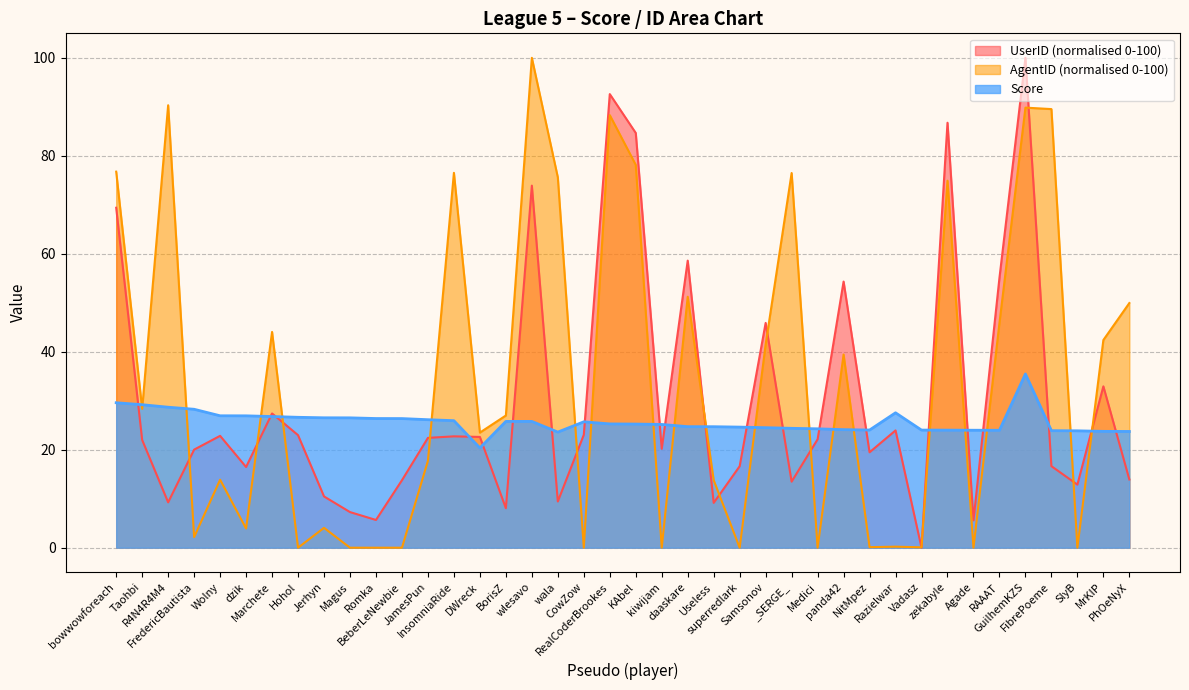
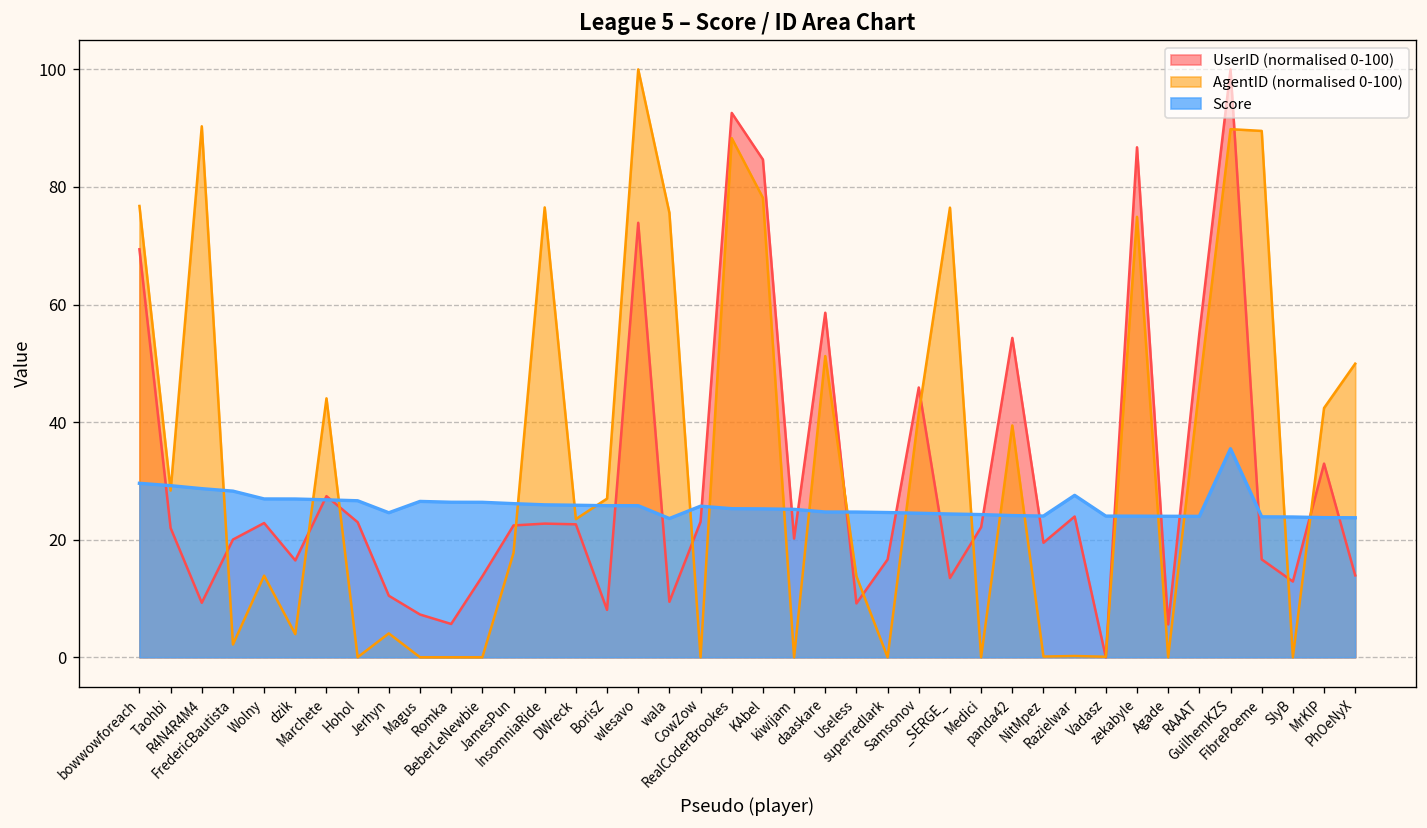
  {
    "UserID (normalised 0-100)": {
      "bowwowforeach": 69,
      "Taohbi": 22,
      "R4N4R4M4": 9,
      "FredericBautista": 20,
      "Wolny": 23,
      "dzik": 16,
      "Marchete": 27,
      "Hohol": 23,
      "Jerhyn": 10,
      "Magus": 7,
      "Romka": 6,
      "BeberLeNewbie": 14,
      "JamesPun": 22,
      "InsomniaRide": 23,
      "DWreck": 23,
      "BorisZ": 8,
      "wlesavo": 74,
      "wala": 9,
      "CowZow": 23,
      "RealCoderBrookes": 93,
      "KAbel": 85,
      "kiwijam": 20,
      "daaskare": 59,
      "Useless": 9,
      "superredlark": 17,
      "Samsonov": 46,
      "_SERGE_": 13,
      "Medici": 22,
      "panda42": 54,
      "NitMpez": 19,
      "Razielwar": 24,
      "zekabyle": 87,
      "Agade": 6,
      "RAAAT": 55,
      "FibrePoeme": 17,
      "SlyB": 13,
      "MrKIP": 33,
      "PhOeNyX": 14
    },
    "AgentID (normalised 0-100)": {
      "bowwowforeach": 77,
      "Taohbi": 28,
      "R4N4R4M4": 90,
      "FredericBautista": 2,
      "Wolny": 14,
      "dzik": 4,
      "Marchete": 44,
      "Hohol": 0,
      "Jerhyn": 4,
      "Magus": 0,
      "Romka": 0,
      "BeberLeNewbie": 0,
      "JamesPun": 18,
      "InsomniaRide": 77,
      "DWreck": 23,
      "BorisZ": 27,
      "wlesavo": 100,
      "wala": 76,
      "CowZow": 0,
      "RealCoderBrookes": 88,
      "KAbel": 78,
      "kiwijam": 0,
      "daaskare": 51,
      "Useless": 14,
      "superredlark": 0,
      "Samsonov": 42,
      "_SERGE_": 76,
      "Medici": 0,
      "panda42": 39,
      "NitMpez": 0,
      "Razielwar": 0,
      "zekabyle": 75,
      "Agade": 0,
      "RAAAT": 46,
      "GuilhemKZS": 90,
      "FibrePoeme": 90,
      "SlyB": 0,
      "MrKIP": 42,
      "PhOeNyX": 50
    },
    "Score": {
      "bowwowforeach": 30,
      "Taohbi": 29,
      "R4N4R4M4": 29,
      "FredericBautista": 28,
      "Wolny": 27,
      "dzik": 27,
      "Marchete": 27,
      "Hohol": 27,
-     "Jerhyn": 27,
+     "Jerhyn": 25,
      "Magus": 27,
      "Romka": 26,
      "BeberLeNewbie": 26,
      "JamesPun": 26,
      "InsomniaRide": 26,
-     "DWreck": 20,
+     "DWreck": 26,
      "BorisZ": 26,
      "wlesavo": 26,
      "wala": 24,
      "CowZow": 26,
      "RealCoderBrookes": 25,
      "KAbel": 25,
      "kiwijam": 25,
      "daaskare": 25,
      "Useless": 25,
      "superredlark": 25,
      "Samsonov": 25,
      "_SERGE_": 24,
      "Medici": 24,
      "panda42": 24,
      "NitMpez": 24,
      "Razielwar": 28,
      "Vadasz": 24,
      "zekabyle": 24,
      "Agade": 24,
      "RAAAT": 24,
      "GuilhemKZS": 35,
      "FibrePoeme": 24,
      "SlyB": 24,
      "MrKIP": 24,
      "PhOeNyX": 24
    }
  }
